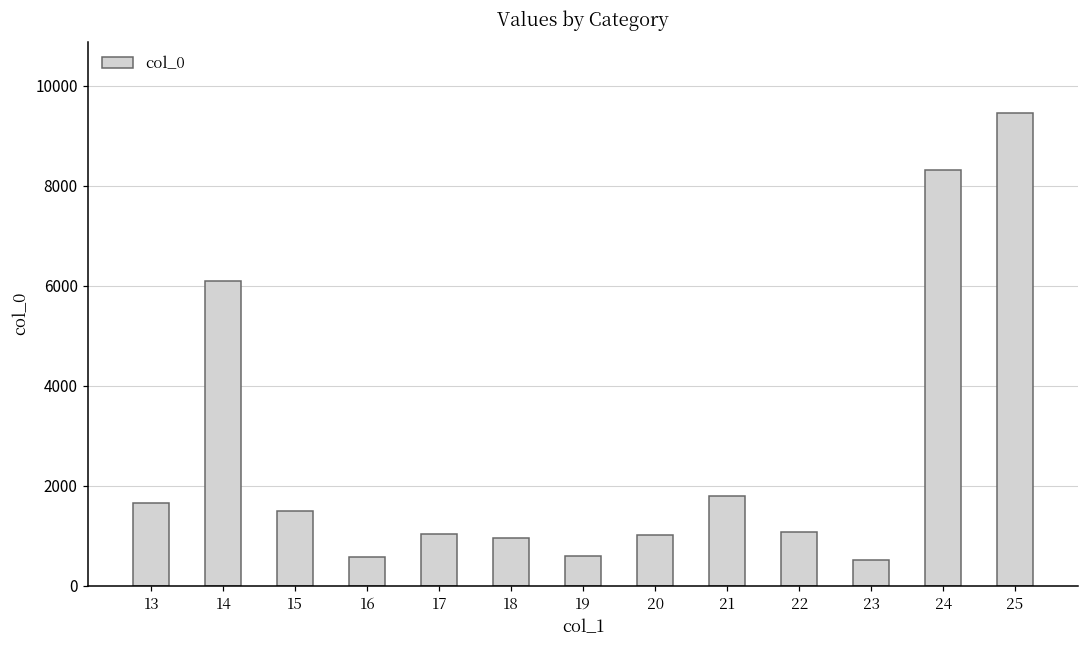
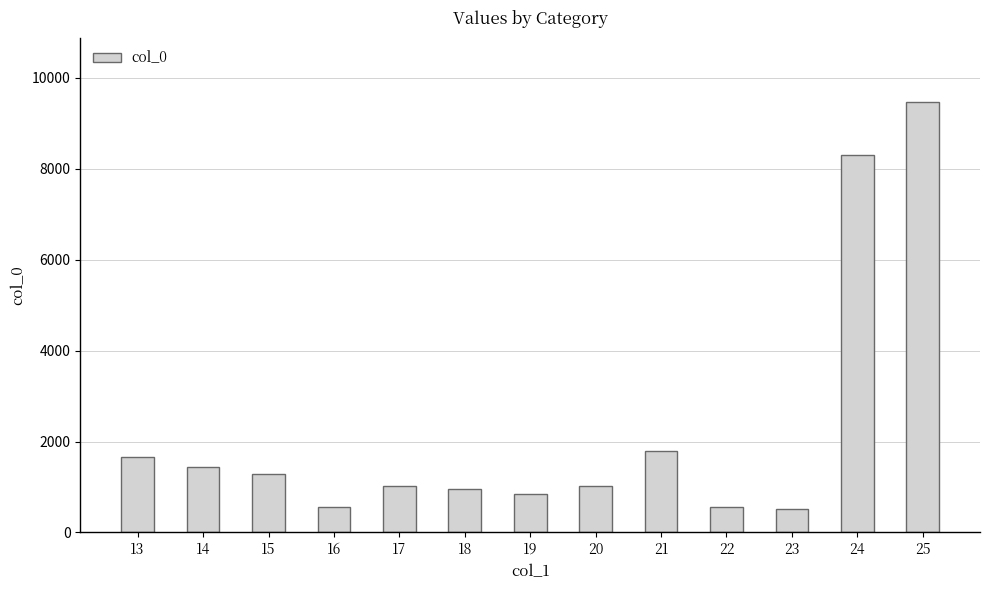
  {
    "13": 1700,
-   "14": 6100,
-   "15": 1500,
+   "14": 1400,
+   "15": 1300,
    "16": 600,
    "17": 1000,
    "18": 900,
-   "19": 600,
+   "19": 800,
    "20": 1000,
    "21": 1800,
-   "22": 1100,
+   "22": 600,
    "23": 500,
    "24": 8300,
    "25": 9500
  }
